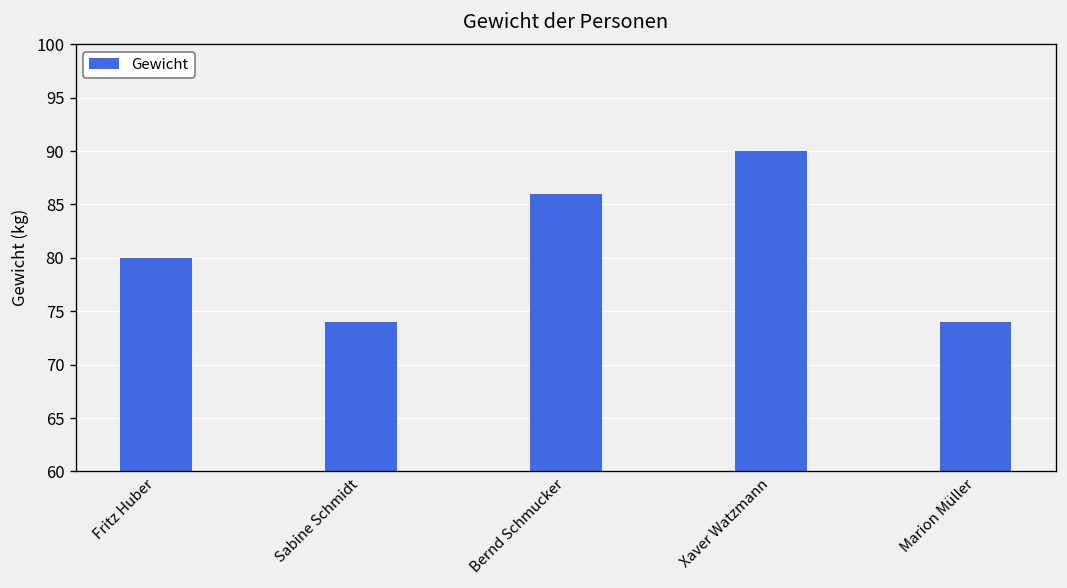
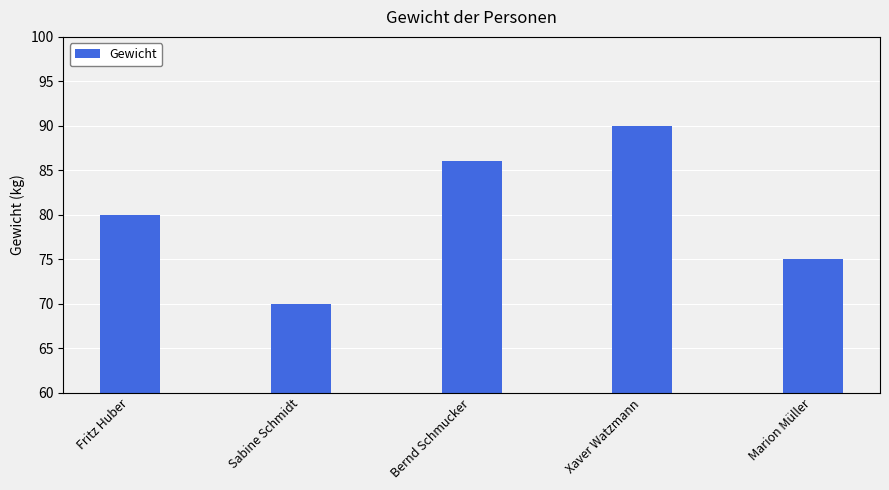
  {
    "Fritz Huber": 80,
-   "Sabine Schmidt": 74,
+   "Sabine Schmidt": 70,
    "Bernd Schmucker": 86,
    "Xaver Watzmann": 90,
-   "Marion Müller": 74
+   "Marion Müller": 75
  }
